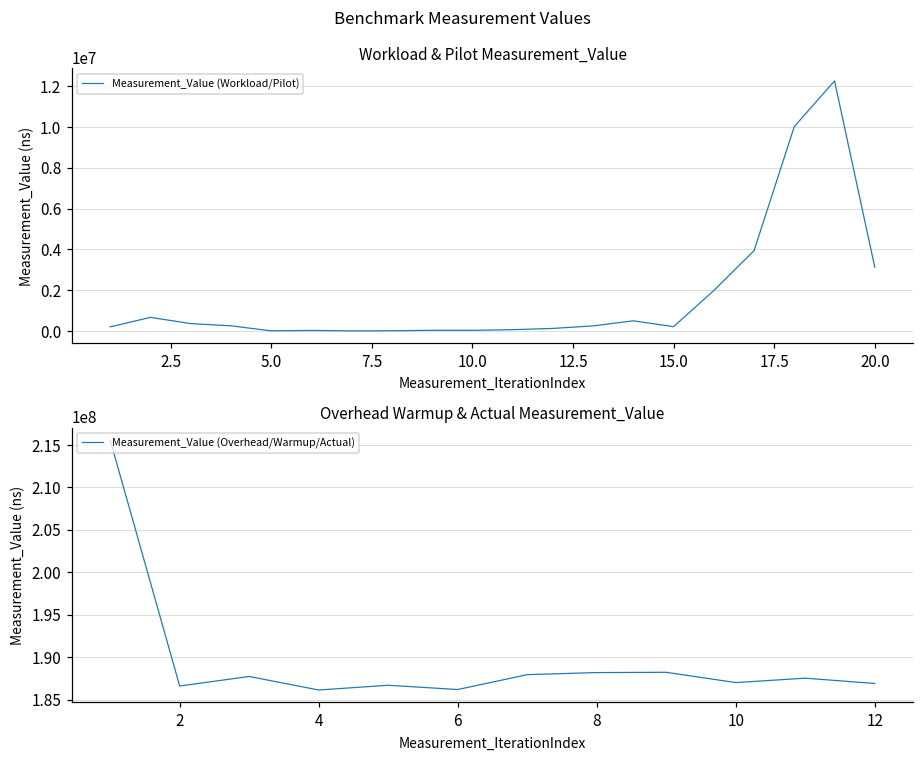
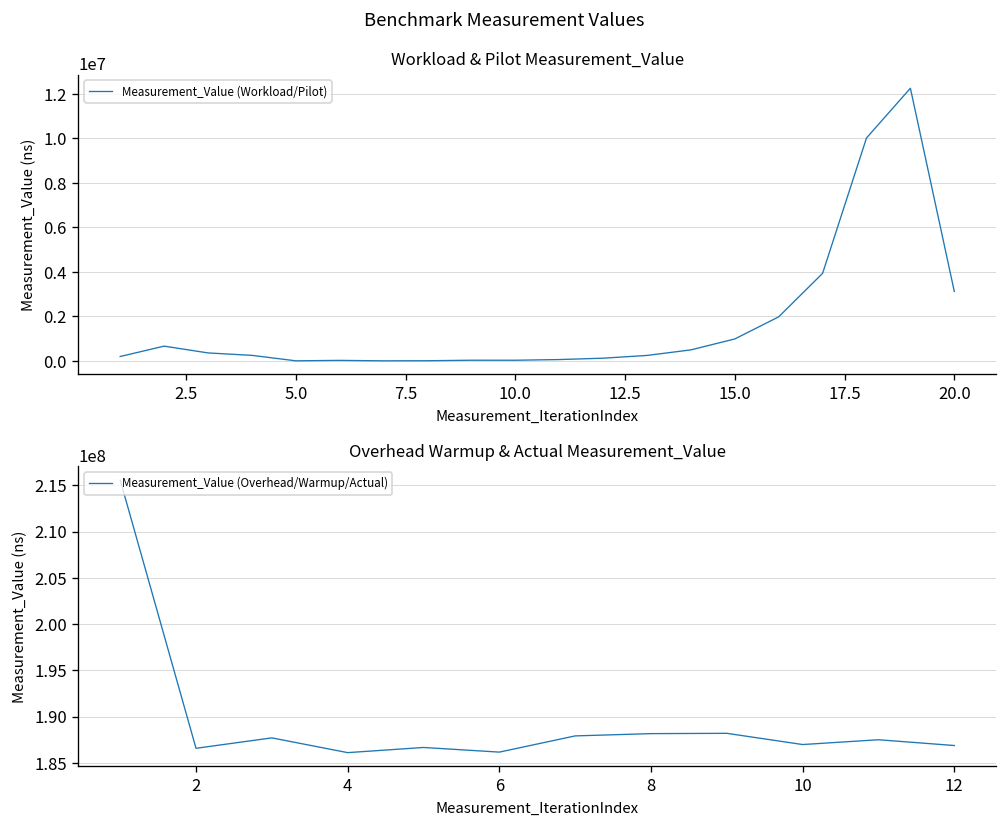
  {
    "Workload & Pilot Measurement_Value": {
      "5.0": 0,
      "10.0": 0,
-     "15.0": 200000,
+     "15.0": 1000000,
      "20.0": 3100000
    },
    "Overhead Warmup & Actual Measurement_Value": {
      "2": 187000000,
      "4": 186000000,
      "6": 186000000,
      "8": 188000000,
      "10": 187000000,
      "12": 187000000
    }
  }
